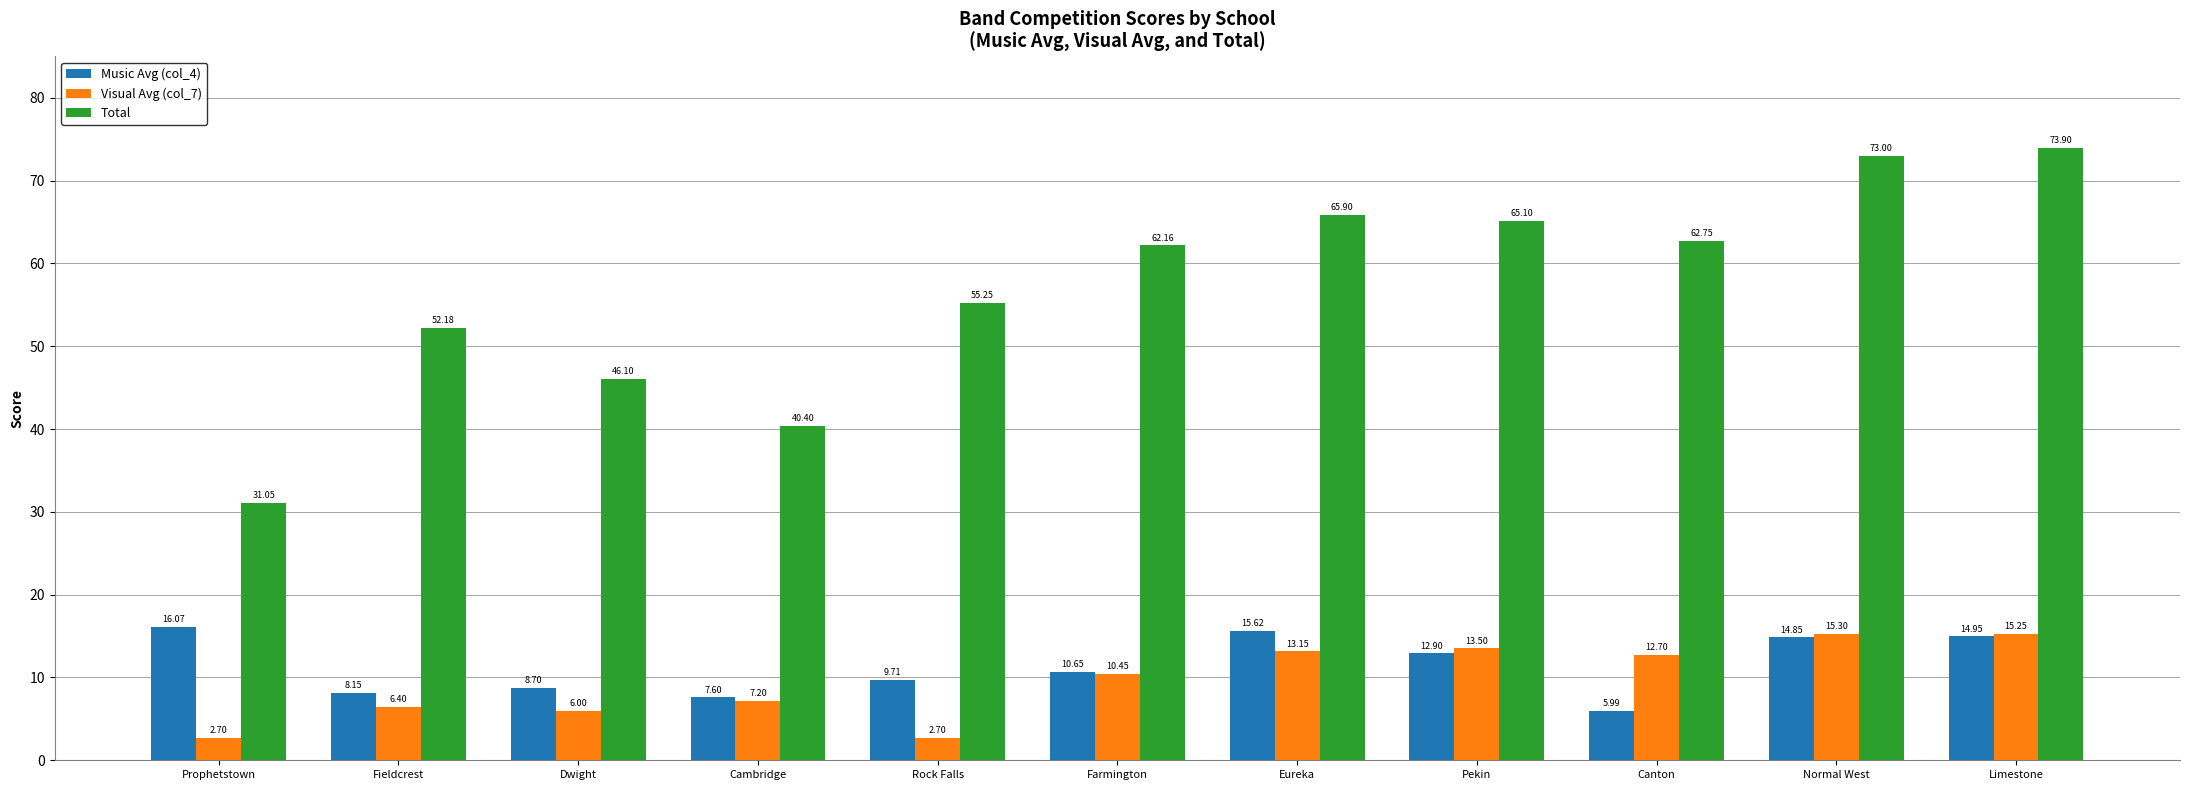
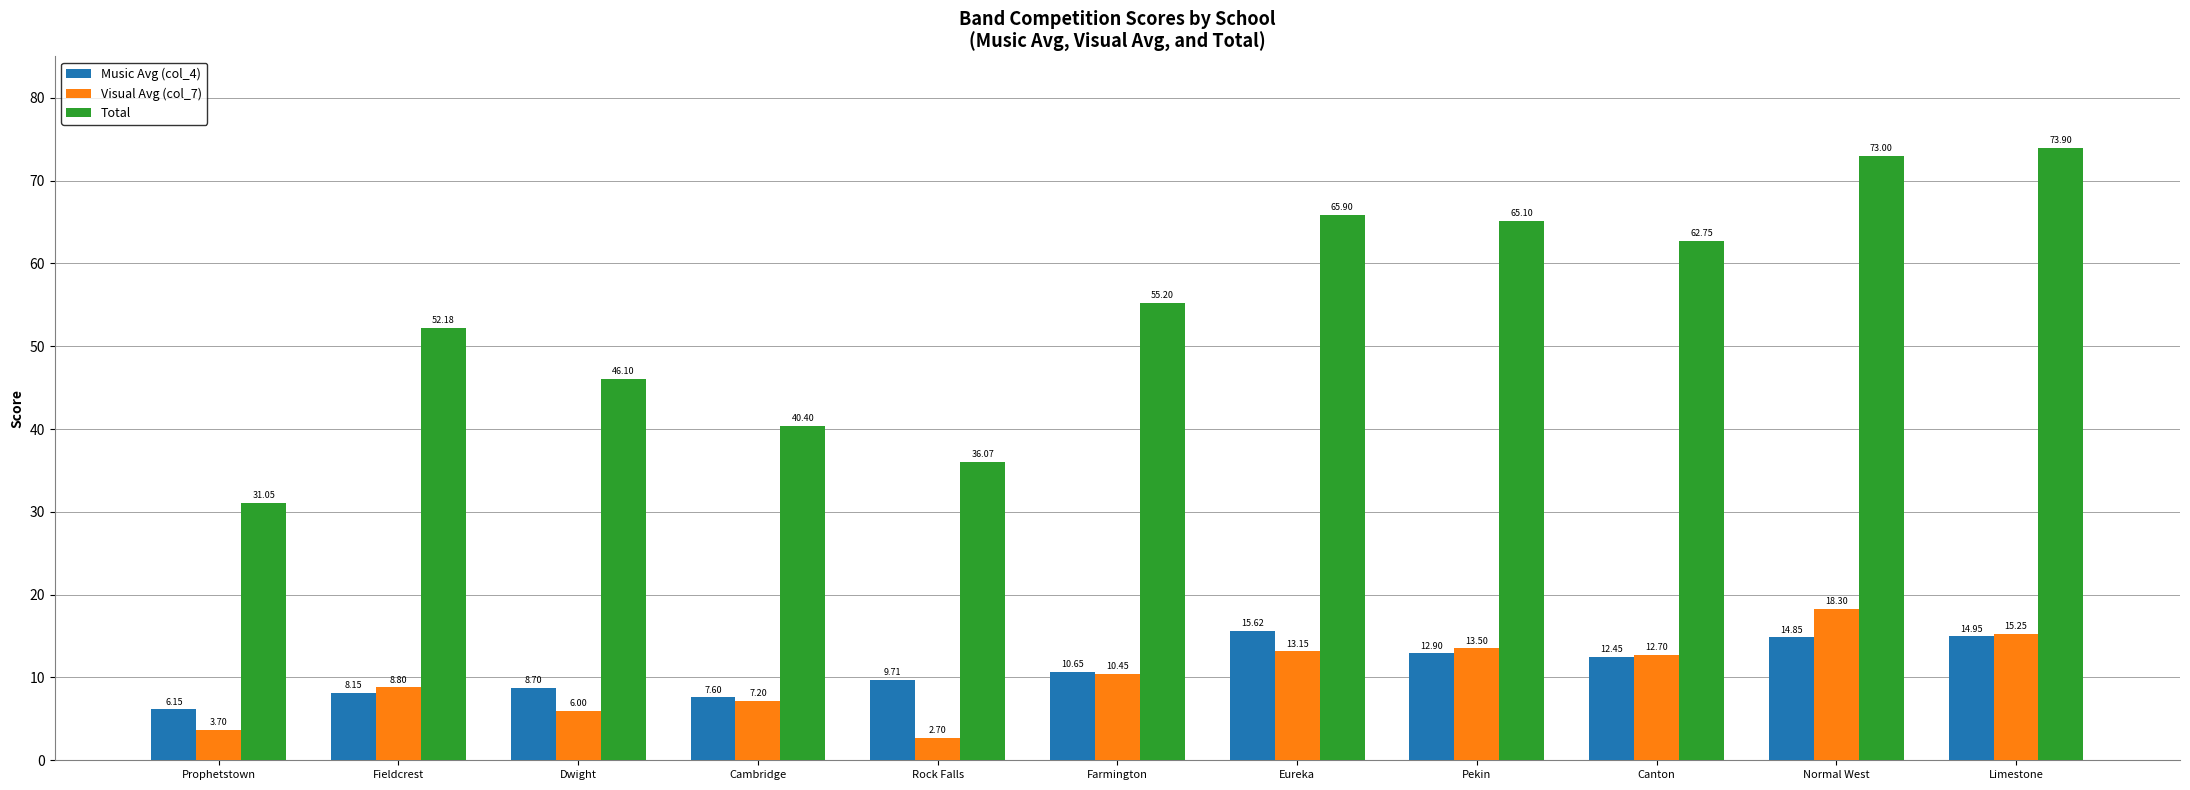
  {
    "Music Avg (col_4)": {
-     "Prophetstown": 16.07,
+     "Prophetstown": 6.15,
      "Fieldcrest": 8.15,
      "Dwight": 8.70,
      "Cambridge": 7.60,
      "Rock Falls": 9.71,
      "Farmington": 10.65,
      "Eureka": 15.62,
      "Pekin": 12.90,
-     "Canton": 5.99,
+     "Canton": 12.45,
      "Normal West": 14.85,
      "Limestone": 14.95
    },
    "Visual Avg (col_7)": {
-     "Prophetstown": 2.70,
-     "Fieldcrest": 6.40,
+     "Prophetstown": 3.70,
+     "Fieldcrest": 8.80,
      "Dwight": 6.00,
      "Cambridge": 7.20,
      "Rock Falls": 2.70,
      "Farmington": 10.45,
      "Eureka": 13.15,
      "Pekin": 13.50,
      "Canton": 12.70,
-     "Normal West": 15.30,
+     "Normal West": 18.30,
      "Limestone": 15.25
    },
    "Total": {
      "Prophetstown": 31.05,
      "Fieldcrest": 52.18,
      "Dwight": 46.10,
      "Cambridge": 40.40,
-     "Rock Falls": 55.25,
-     "Farmington": 62.16,
+     "Rock Falls": 36.07,
+     "Farmington": 55.20,
      "Eureka": 65.90,
      "Pekin": 65.10,
      "Canton": 62.75,
      "Normal West": 73.00,
      "Limestone": 73.90
    }
  }
